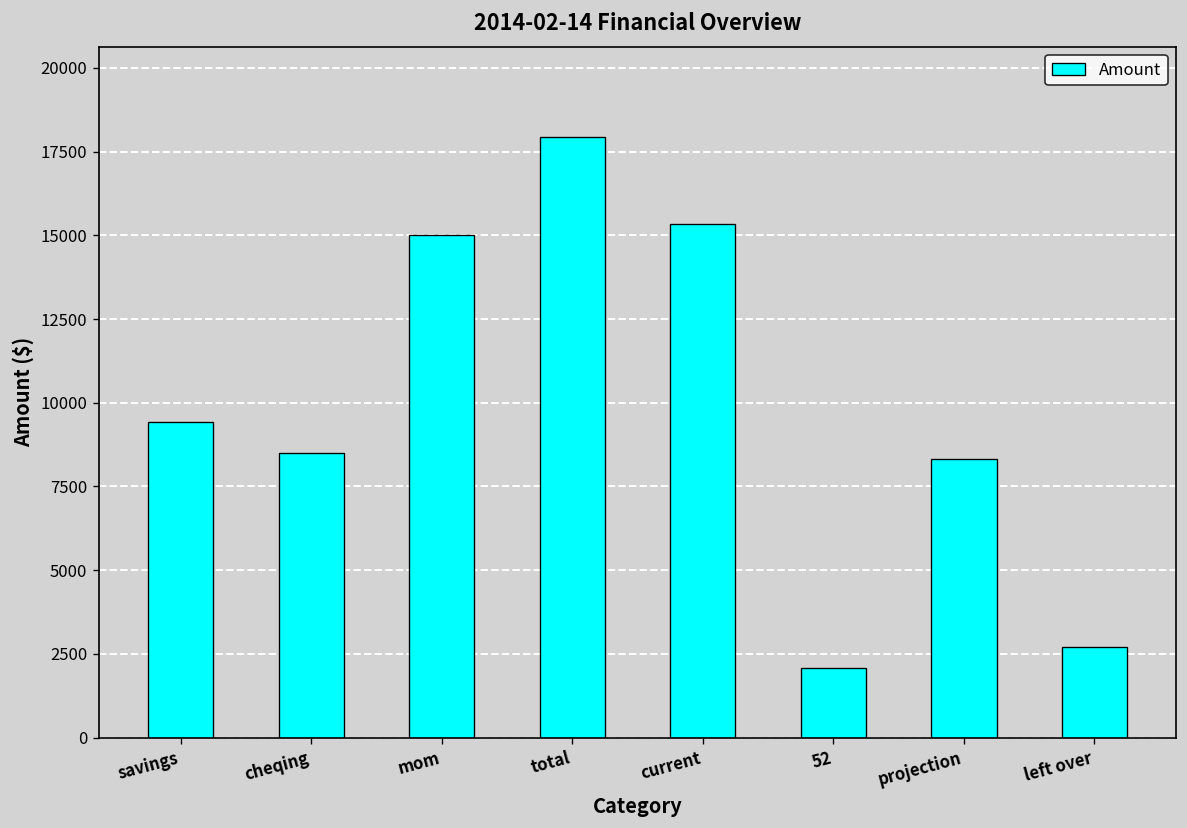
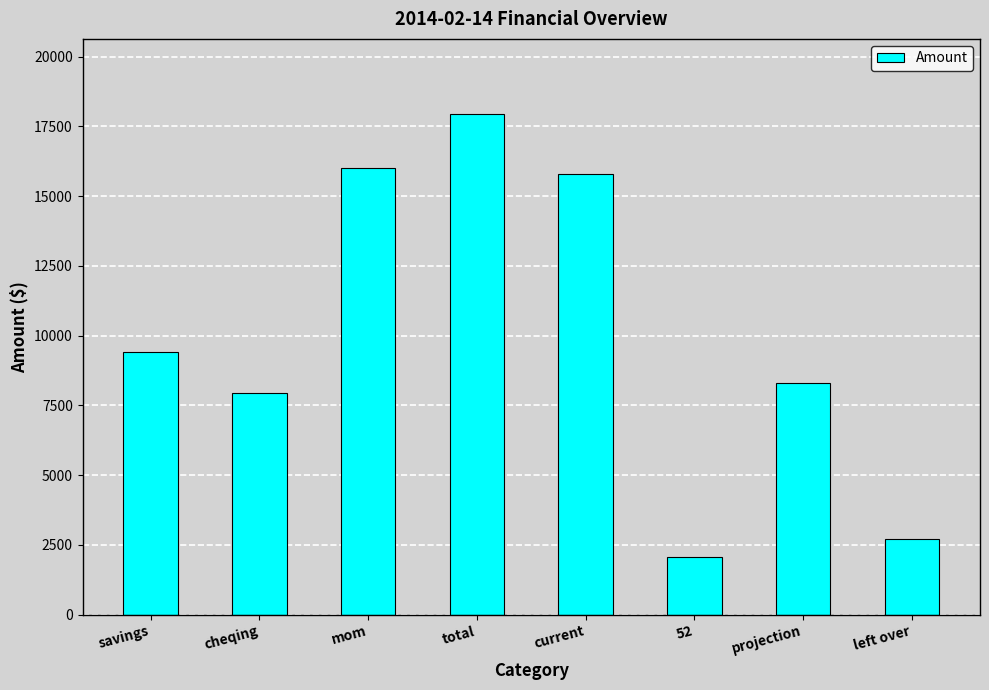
  {
    "savings": 9400,
-   "cheqing": 8500,
-   "mom": 15000,
+   "cheqing": 8000,
+   "mom": 16000,
    "total": 17900,
-   "current": 15300,
+   "current": 15800,
    "52": 2100,
    "projection": 8300,
    "left over": 2700
  }
